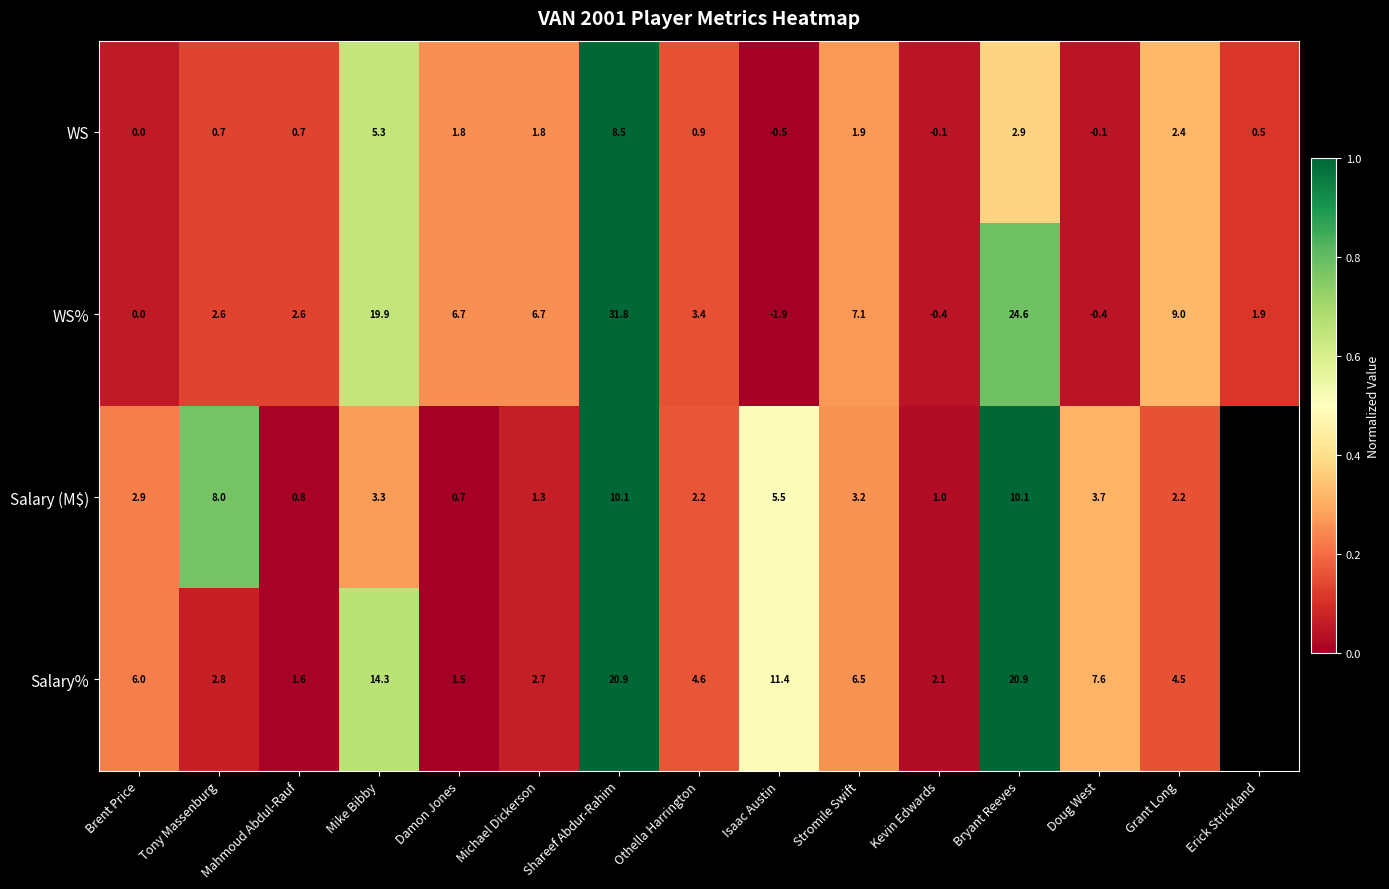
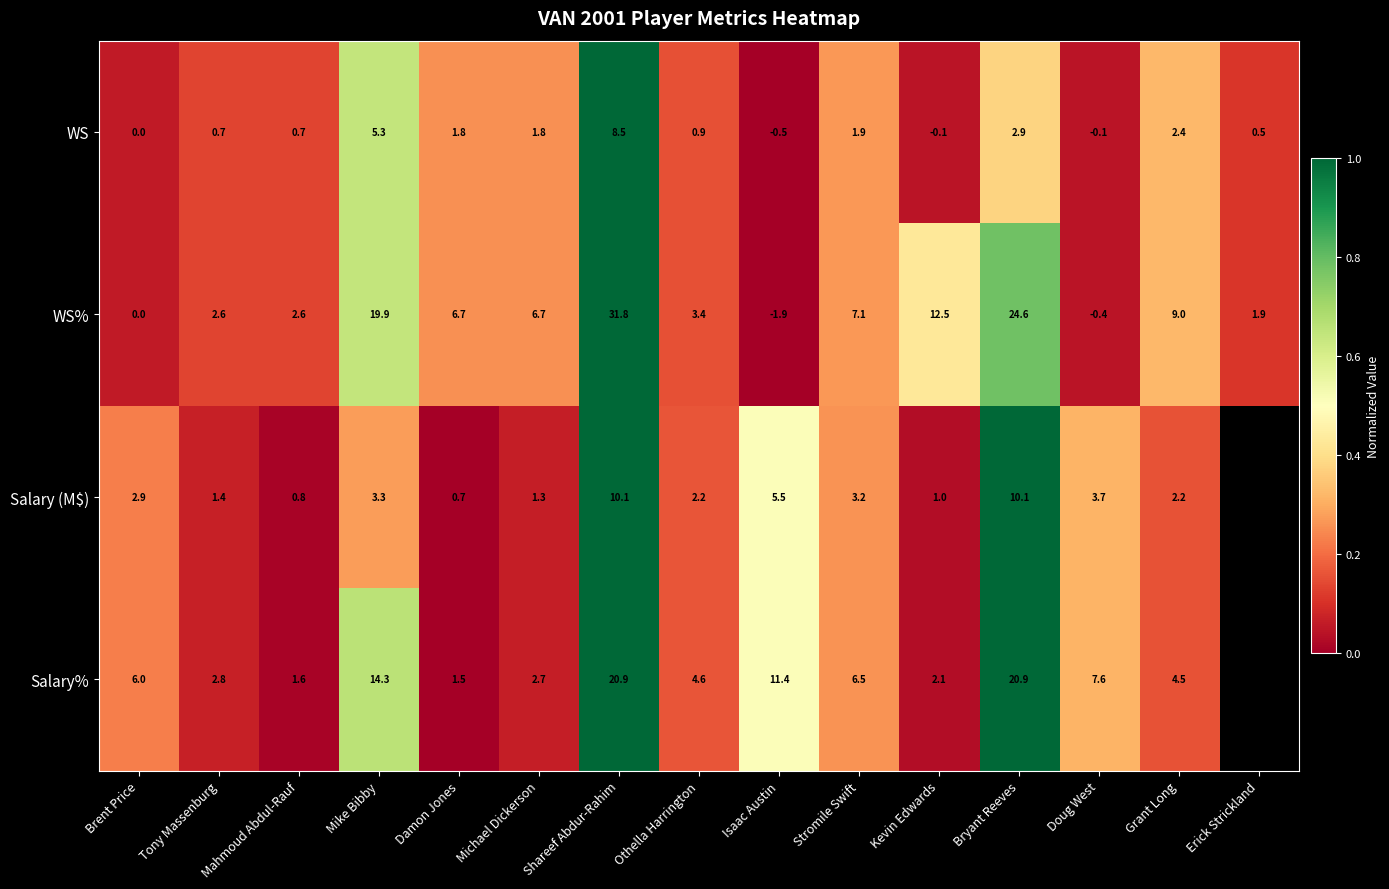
  {
    "WS": {
      "Brent Price": 0.0,
      "Tony Massenburg": 0.7,
      "Mahmoud Abdul-Rauf": 0.7,
      "Mike Bibby": 5.3,
      "Damon Jones": 1.8,
      "Michael Dickerson": 1.8,
      "Shareef Abdur-Rahim": 8.5,
      "Othella Harrington": 0.9,
      "Isaac Austin": -0.5,
      "Stromile Swift": 1.9,
      "Kevin Edwards": -0.1,
      "Bryant Reeves": 2.9,
      "Doug West": -0.1,
      "Grant Long": 2.4,
      "Erick Strickland": 0.5
    },
    "WS%": {
      "Brent Price": 0.0,
      "Tony Massenburg": 2.6,
      "Mahmoud Abdul-Rauf": 2.6,
      "Mike Bibby": 19.9,
      "Damon Jones": 6.7,
      "Michael Dickerson": 6.7,
      "Shareef Abdur-Rahim": 31.8,
      "Othella Harrington": 3.4,
      "Isaac Austin": -1.9,
      "Stromile Swift": 7.1,
-     "Kevin Edwards": -0.4,
+     "Kevin Edwards": 12.5,
      "Bryant Reeves": 24.6,
      "Doug West": -0.4,
      "Grant Long": 9.0,
      "Erick Strickland": 1.9
    },
    "Salary (M$)": {
      "Brent Price": 2.9,
-     "Tony Massenburg": 8.0,
+     "Tony Massenburg": 1.4,
      "Mahmoud Abdul-Rauf": 0.8,
      "Mike Bibby": 3.3,
      "Damon Jones": 0.7,
      "Michael Dickerson": 1.3,
      "Shareef Abdur-Rahim": 10.1,
      "Othella Harrington": 2.2,
      "Isaac Austin": 5.5,
      "Stromile Swift": 3.2,
      "Kevin Edwards": 1.0,
      "Bryant Reeves": 10.1,
      "Doug West": 3.7,
      "Grant Long": 2.2
    },
    "Salary%": {
      "Brent Price": 6.0,
      "Tony Massenburg": 2.8,
      "Mahmoud Abdul-Rauf": 1.6,
      "Mike Bibby": 14.3,
      "Damon Jones": 1.5,
      "Michael Dickerson": 2.7,
      "Shareef Abdur-Rahim": 20.9,
      "Othella Harrington": 4.6,
      "Isaac Austin": 11.4,
      "Stromile Swift": 6.5,
      "Kevin Edwards": 2.1,
      "Bryant Reeves": 20.9,
      "Doug West": 7.6,
      "Grant Long": 4.5
    }
  }
